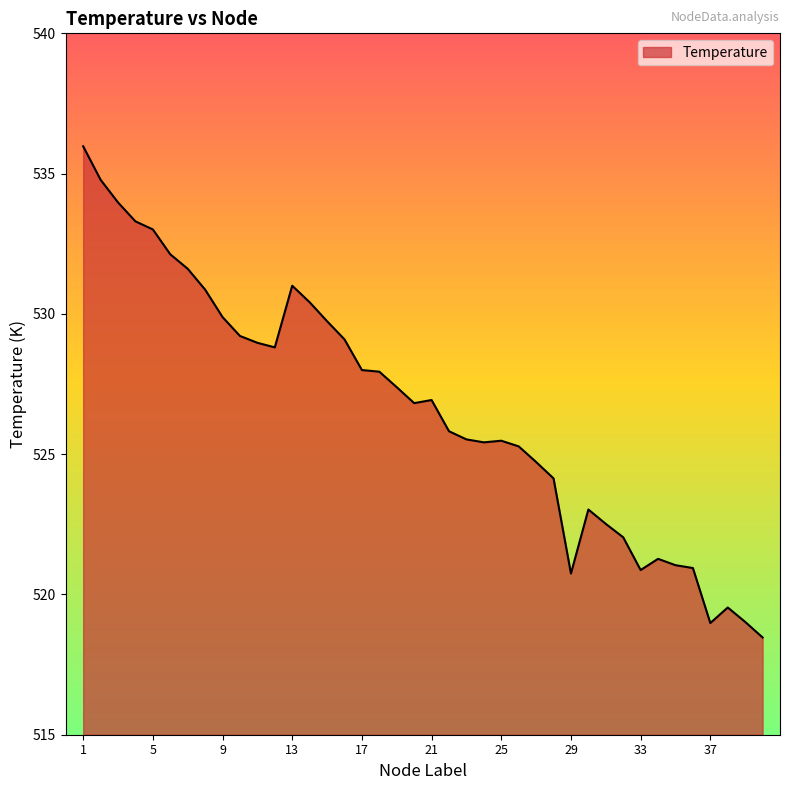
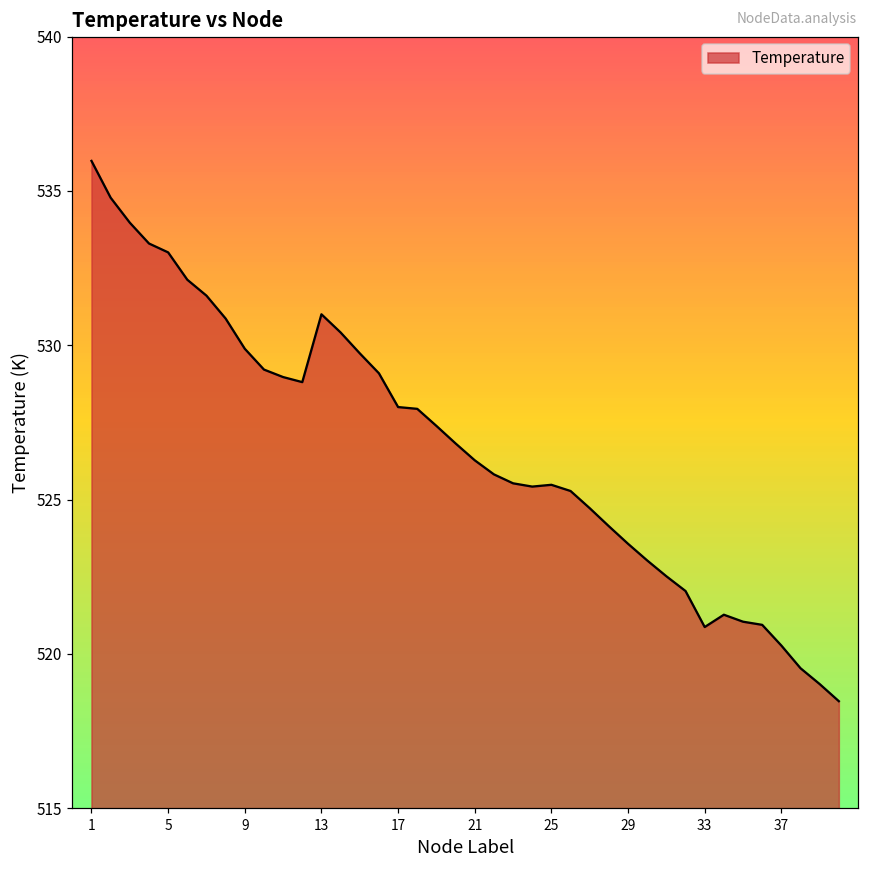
  {
    "1": 536.0,
    "5": 533.0,
    "9": 529.9,
    "13": 531.0,
    "17": 528.0,
-   "21": 526.9,
+   "21": 526.3,
    "25": 525.5,
-   "29": 520.7,
+   "29": 523.6,
    "33": 520.9,
-   "37": 519.0
+   "37": 520.3
  }
